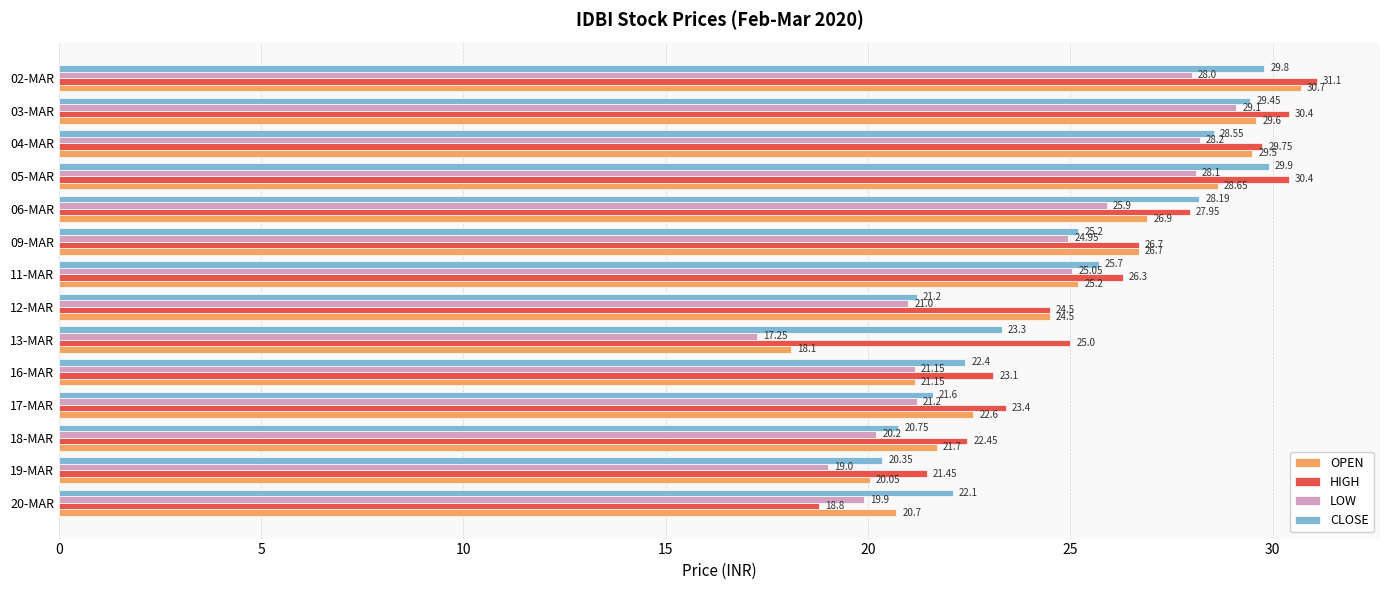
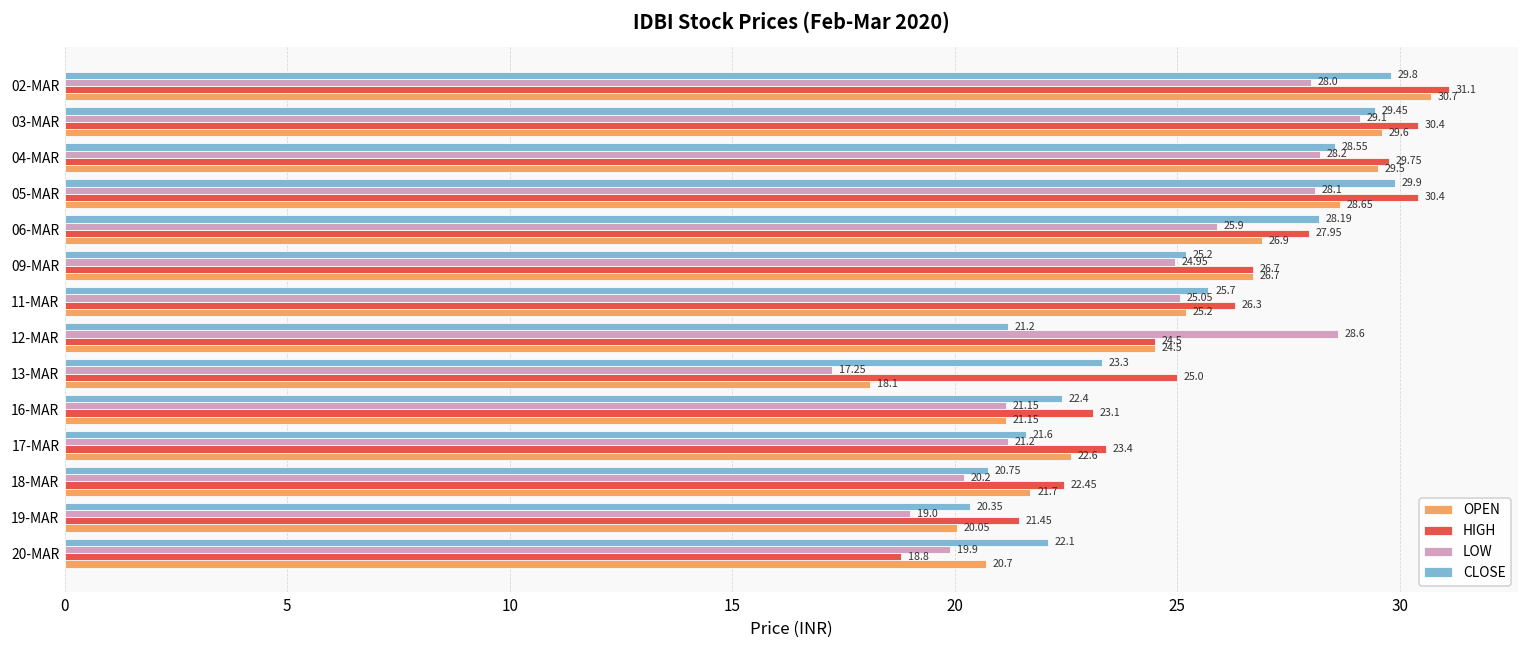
  {
    "OPEN": {
      "02-MAR": 30.7,
      "03-MAR": 29.6,
      "05-MAR": 28.65,
      "06-MAR": 26.9,
      "11-MAR": 25.2,
      "13-MAR": 18.1,
      "16-MAR": 21.15,
      "17-MAR": 22.6,
      "18-MAR": 21.7,
      "19-MAR": 20.05,
      "20-MAR": 20.7
    },
    "HIGH": {
      "02-MAR": 31.1,
      "03-MAR": 30.4,
      "04-MAR": 29.75,
      "05-MAR": 30.4,
      "06-MAR": 27.95,
      "11-MAR": 26.3,
      "13-MAR": 25.0,
      "16-MAR": 23.1,
      "17-MAR": 23.4,
      "18-MAR": 22.45,
      "19-MAR": 21.45,
      "20-MAR": 18.8
    },
    "LOW": {
      "02-MAR": 28.0,
      "03-MAR": 29.1,
      "04-MAR": 28.2,
      "05-MAR": 28.1,
      "06-MAR": 25.9,
      "11-MAR": 25.05,
-     "12-MAR": 21.0,
+     "12-MAR": 28.6,
      "13-MAR": 17.25,
      "16-MAR": 21.15,
      "17-MAR": 21.2,
      "18-MAR": 20.2,
      "19-MAR": 19.0,
      "20-MAR": 19.9
    },
    "CLOSE": {
      "02-MAR": 29.8,
      "03-MAR": 29.45,
      "04-MAR": 28.55,
      "05-MAR": 29.9,
      "06-MAR": 28.19,
      "11-MAR": 25.7,
      "13-MAR": 23.3,
      "16-MAR": 22.4,
      "17-MAR": 21.6,
      "18-MAR": 20.75,
      "19-MAR": 20.35,
      "20-MAR": 22.1
    }
  }
